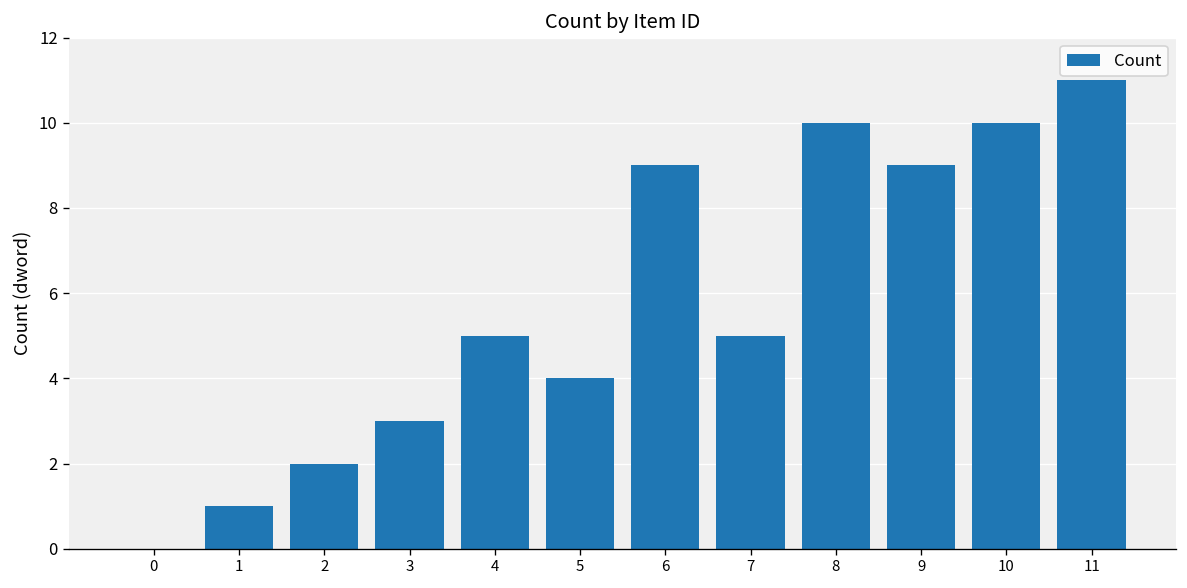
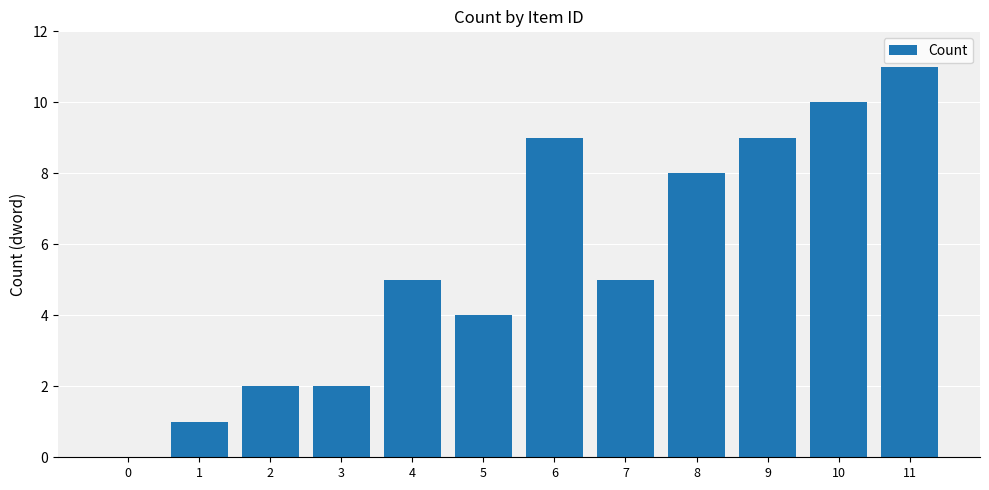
  {
    "0": 0,
    "1": 1,
    "2": 2,
-   "3": 3,
+   "3": 2,
    "4": 5,
    "5": 4,
    "6": 9,
    "7": 5,
-   "8": 10,
+   "8": 8,
    "9": 9,
    "10": 10,
    "11": 11
  }
